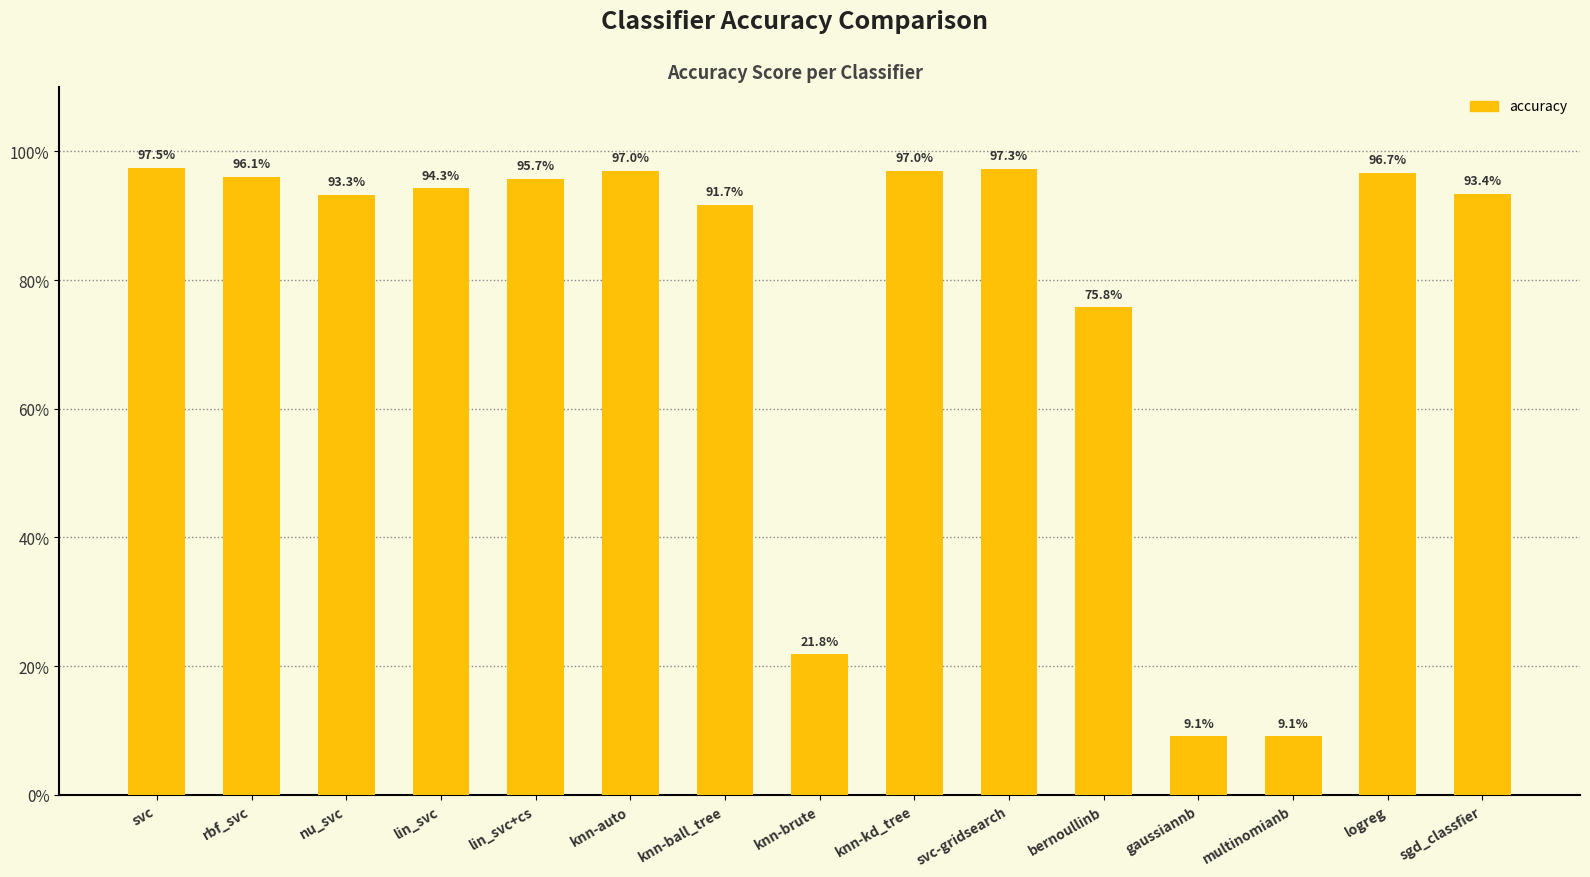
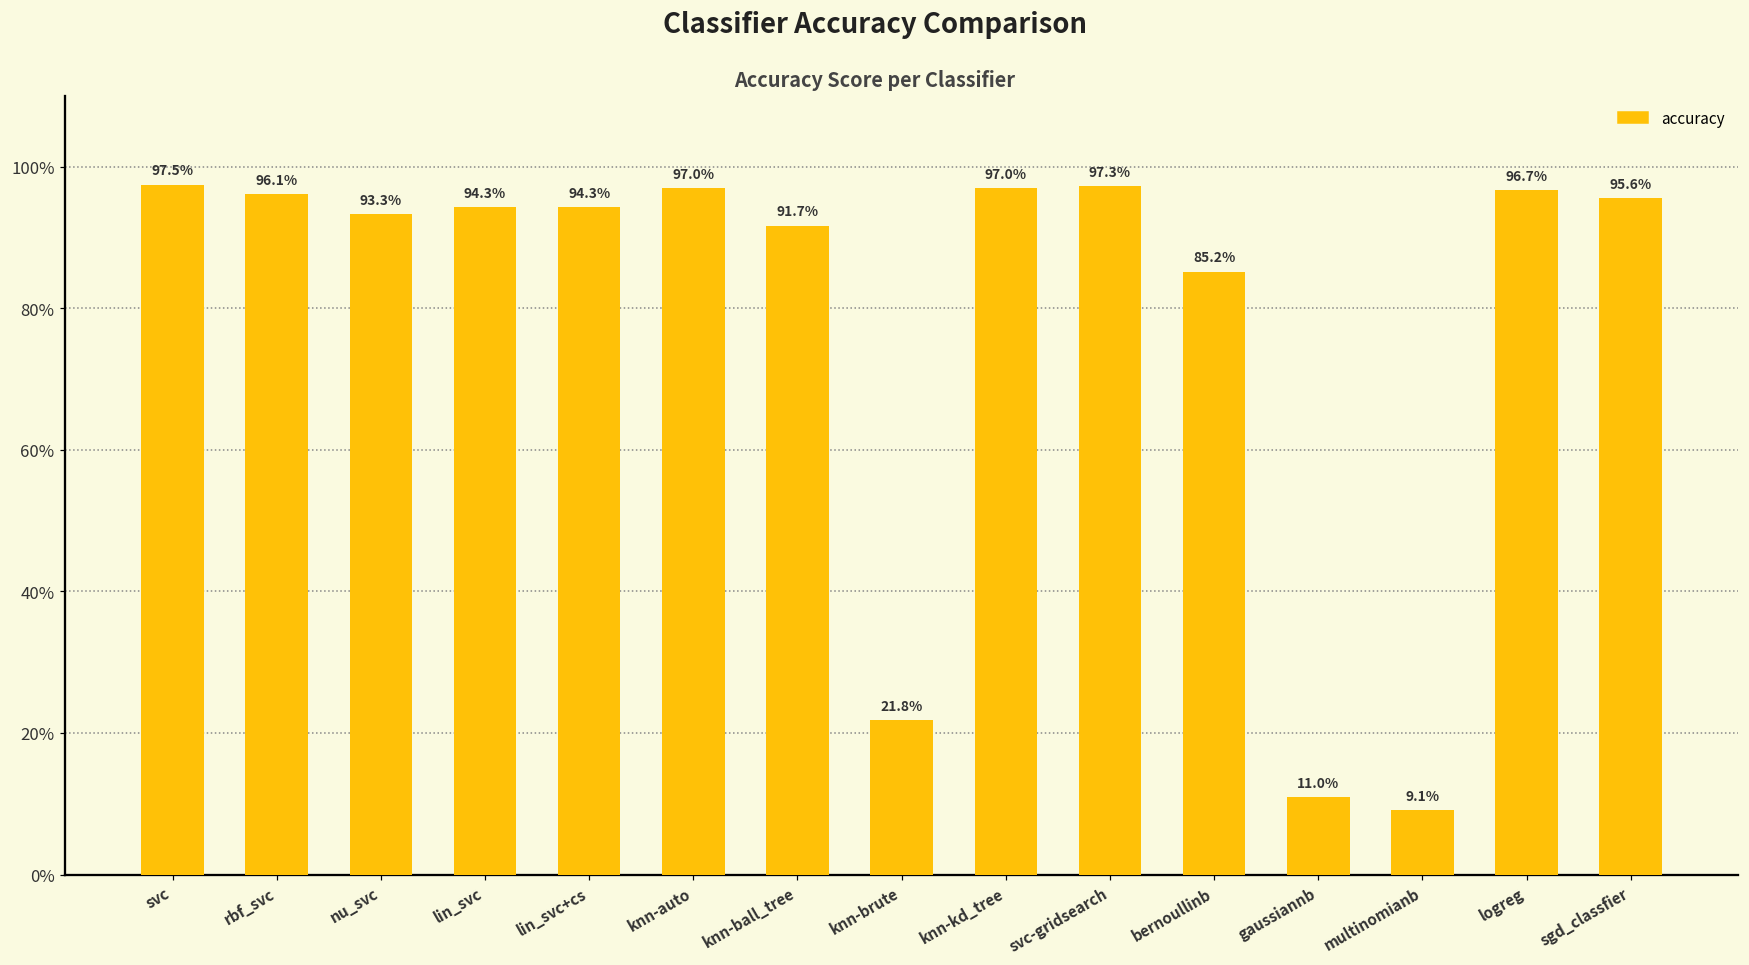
  {
    "svc": "97.5%",
    "rbf_svc": "96.1%",
    "nu_svc": "93.3%",
    "lin_svc": "94.3%",
-   "lin_svc+cs": "95.7%",
+   "lin_svc+cs": "94.3%",
    "knn-auto": "97.0%",
    "knn-ball_tree": "91.7%",
    "knn-brute": "21.8%",
    "knn-kd_tree": "97.0%",
    "svc-gridsearch": "97.3%",
-   "bernoullinb": "75.8%",
-   "gaussiannb": "9.1%",
+   "bernoullinb": "85.2%",
+   "gaussiannb": "11.0%",
    "multinomianb": "9.1%",
    "logreg": "96.7%",
-   "sgd_classfier": "93.4%"
+   "sgd_classfier": "95.6%"
  }
